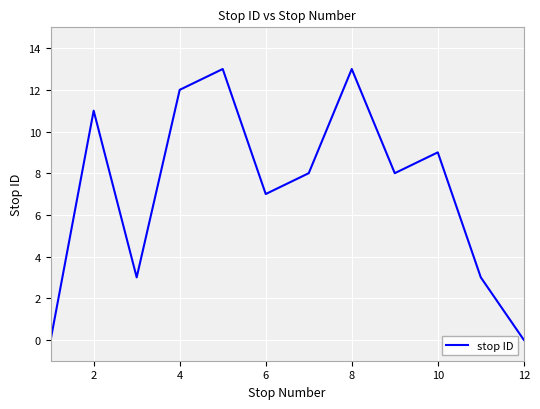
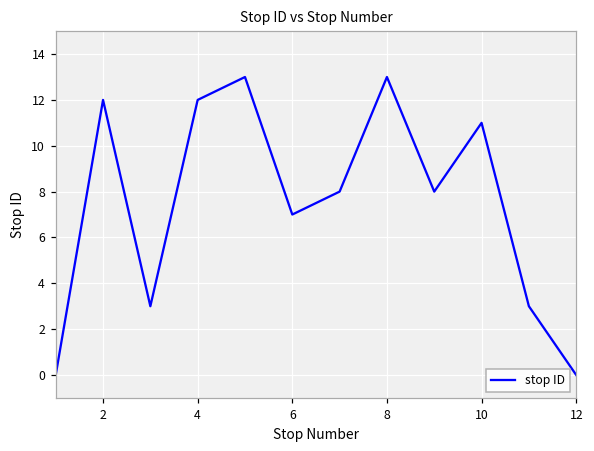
  {
-   "2": 11,
+   "2": 12,
    "4": 12,
    "6": 7,
    "8": 13,
-   "10": 9,
+   "10": 11,
    "12": 0
  }
